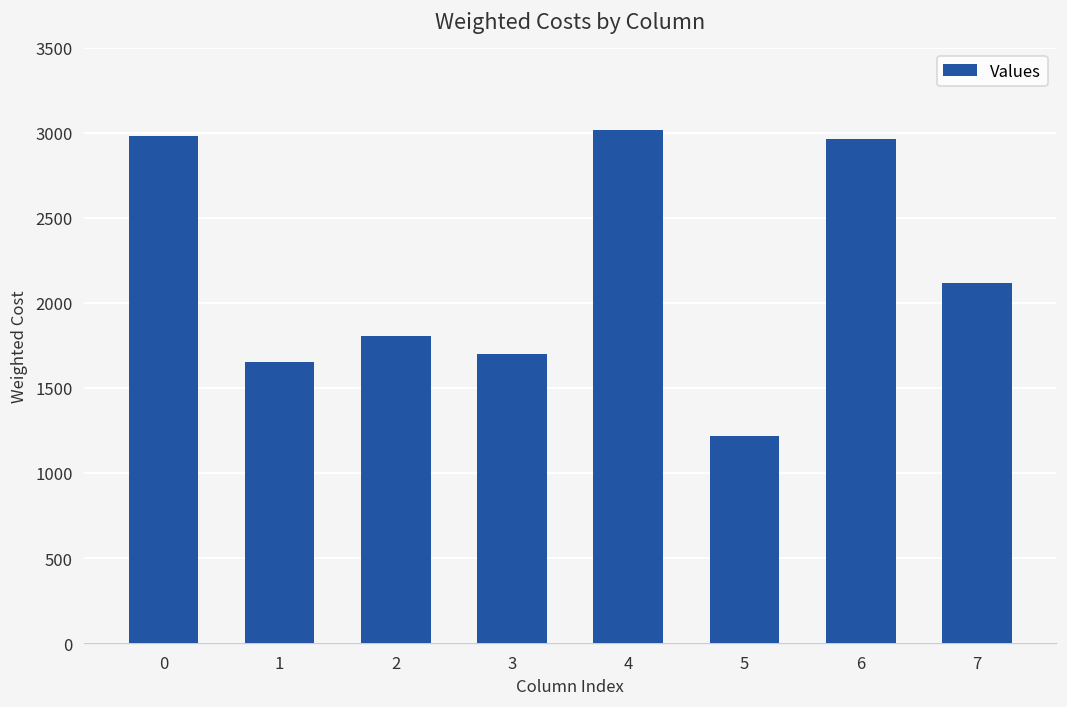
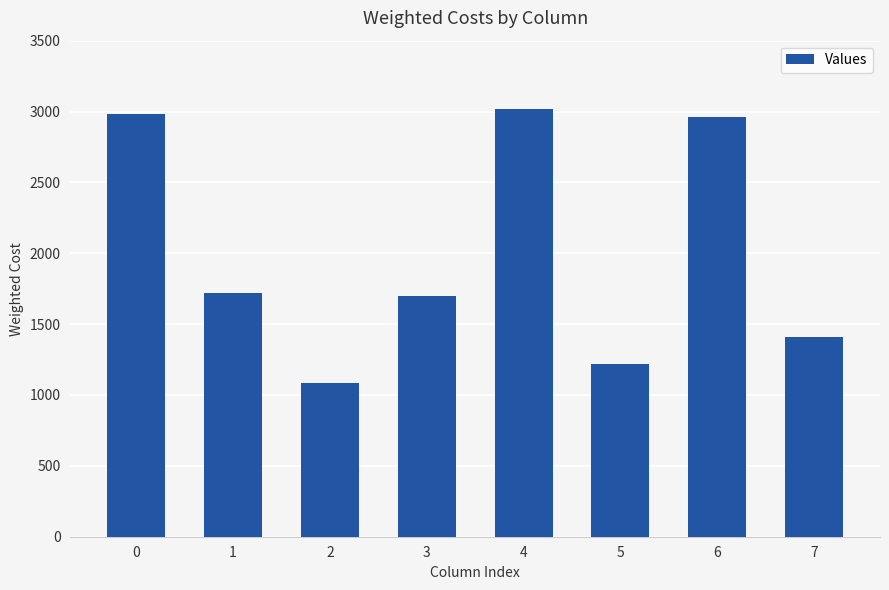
  {
    "0": 2980,
-   "1": 1650,
-   "2": 1800,
+   "1": 1720,
+   "2": 1080,
    "3": 1700,
    "4": 3020,
    "5": 1220,
    "6": 2960,
-   "7": 2120
+   "7": 1410
  }
